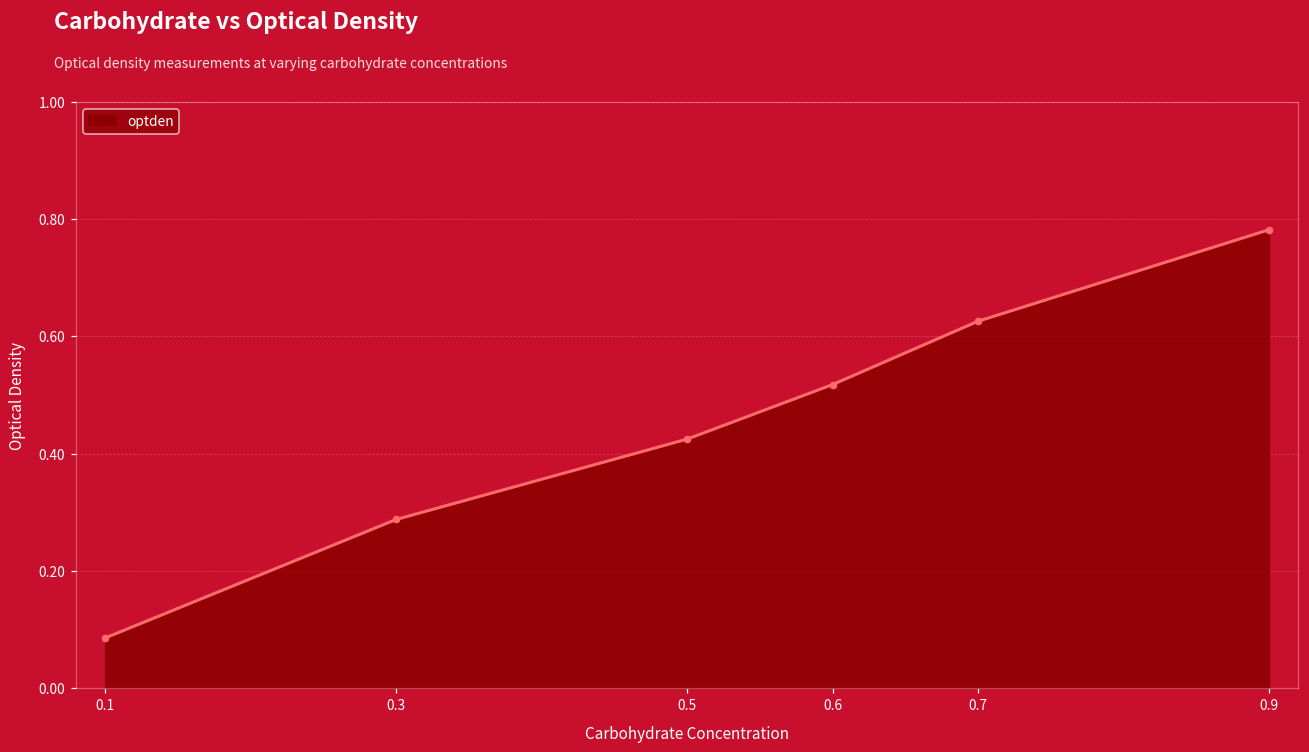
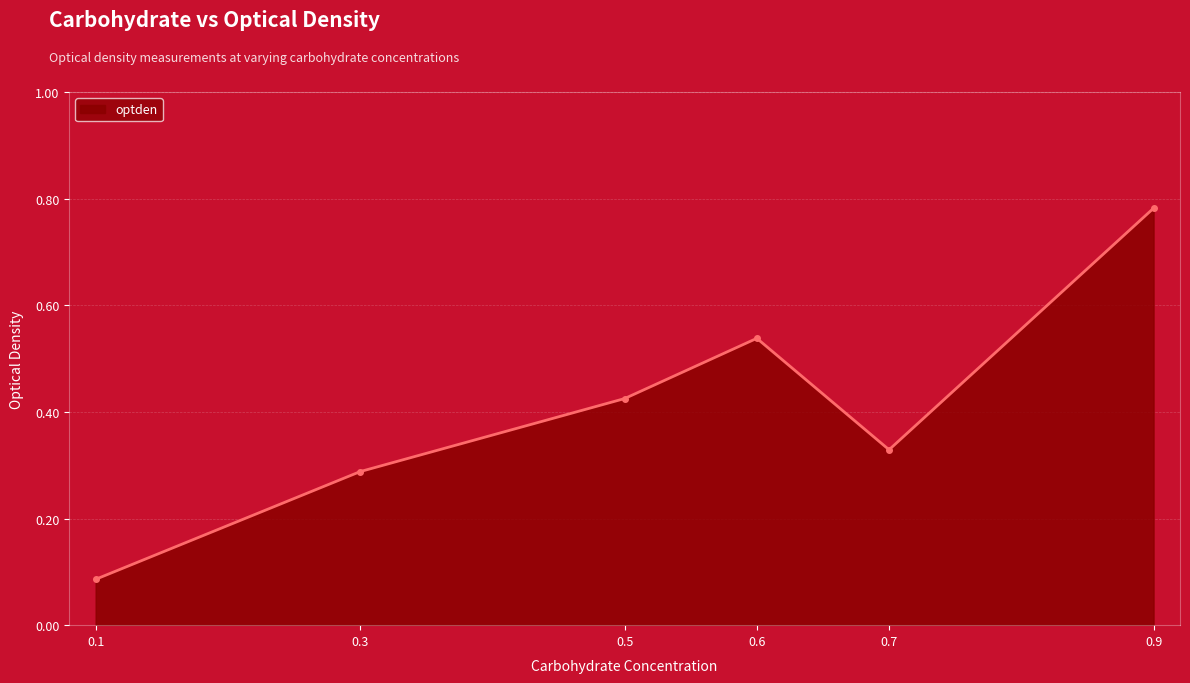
  {
    "0.1": 0.09,
    "0.3": 0.29,
    "0.5": 0.43,
-   "0.6": 0.52,
-   "0.7": 0.63,
+   "0.6": 0.54,
+   "0.7": 0.33,
    "0.9": 0.78
  }
